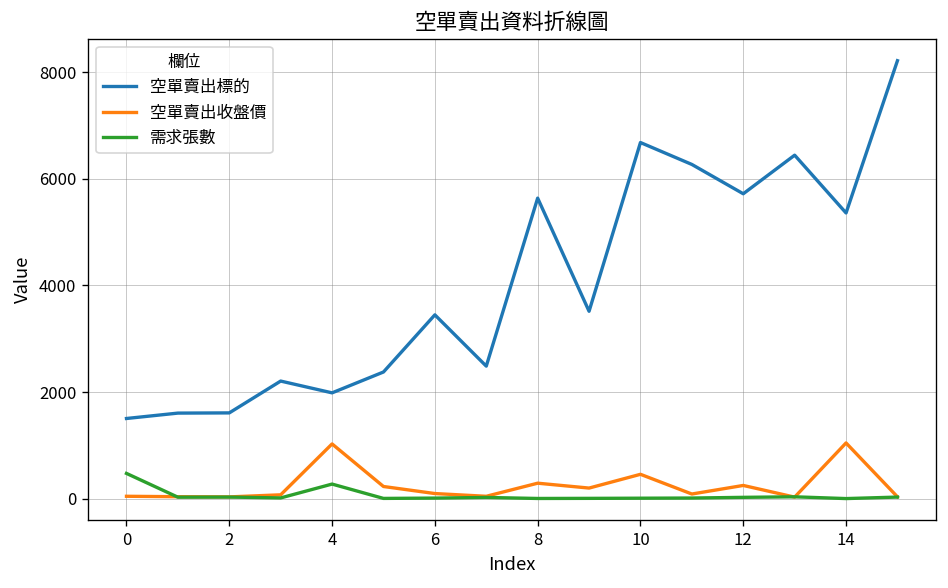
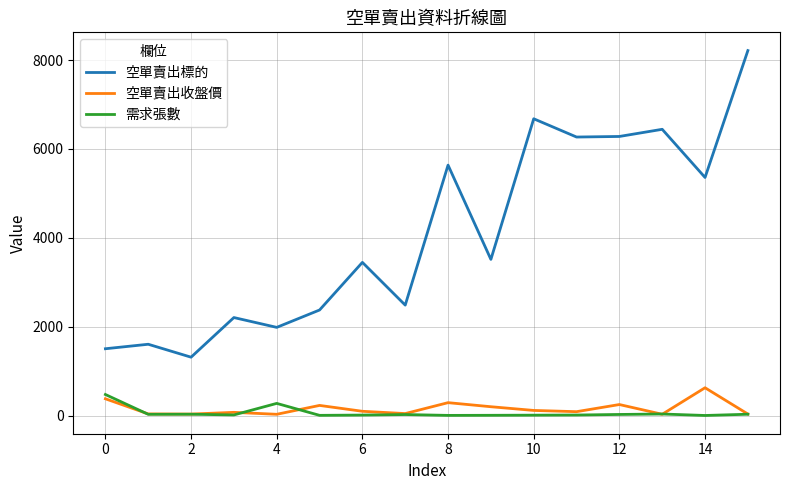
  {
    "空單賣出標的": {
      "0": 1500,
-     "2": 1600,
+     "2": 1300,
      "4": 2000,
      "6": 3400,
      "8": 5600,
      "10": 6700,
-     "12": 5700,
+     "12": 6300,
      "14": 5400
    },
    "空單賣出收盤價": {
-     "0": 0,
-     "4": 1000,
+     "0": 400,
+     "4": 0,
      "6": 100,
      "8": 300,
-     "10": 500,
+     "10": 100,
      "12": 200,
-     "14": 1000
+     "14": 600
    },
    "需求張數": {
      "0": 500,
      "4": 300,
      "6": 0,
      "8": 0,
      "10": 0,
      "12": 0,
      "14": 0
    }
  }
